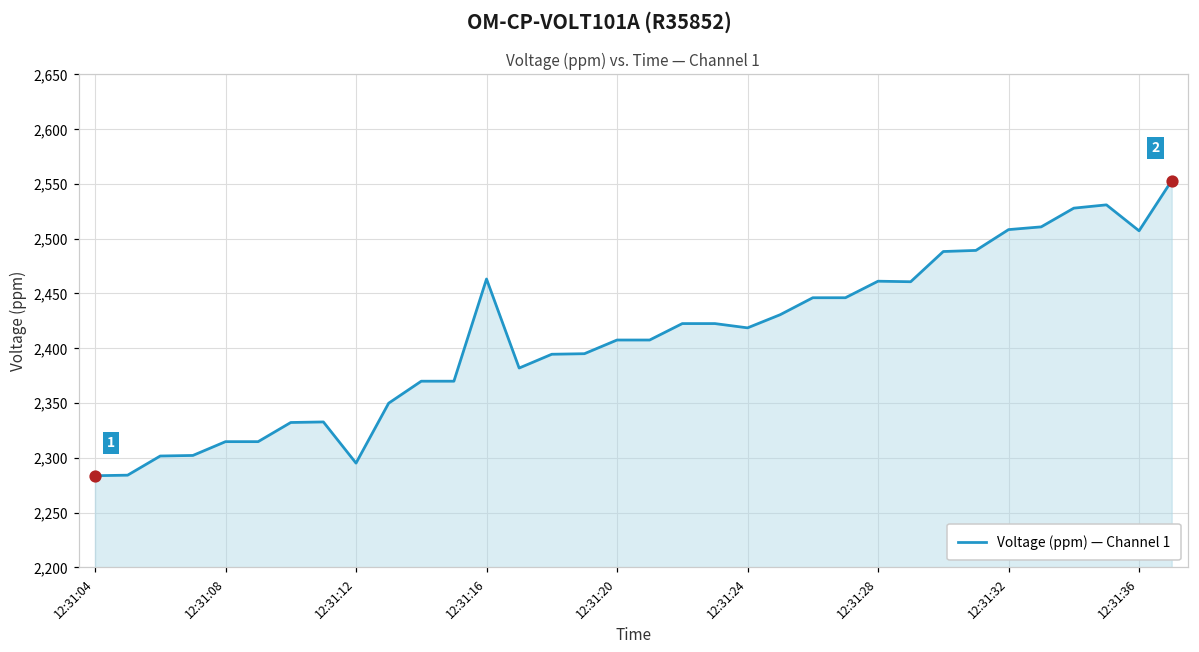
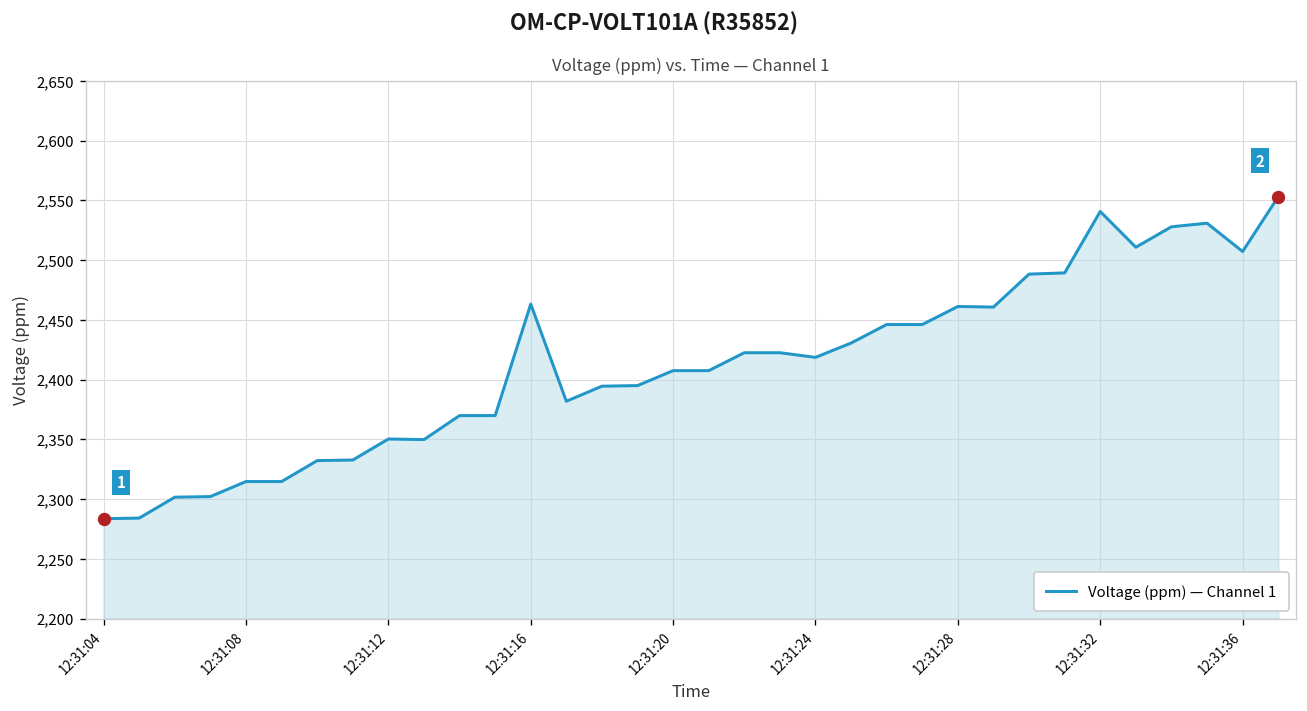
  {
    "Voltage (ppm) — Channel 1": {
      "12:31:08": "2,310",
-     "12:31:12": "2,300",
+     "12:31:12": "2,350",
      "12:31:16": "2,460",
      "12:31:20": "2,410",
      "12:31:24": "2,420",
      "12:31:28": "2,460",
-     "12:31:32": "2,510",
+     "12:31:32": "2,540",
      "12:31:36": "2,510"
    }
  }
